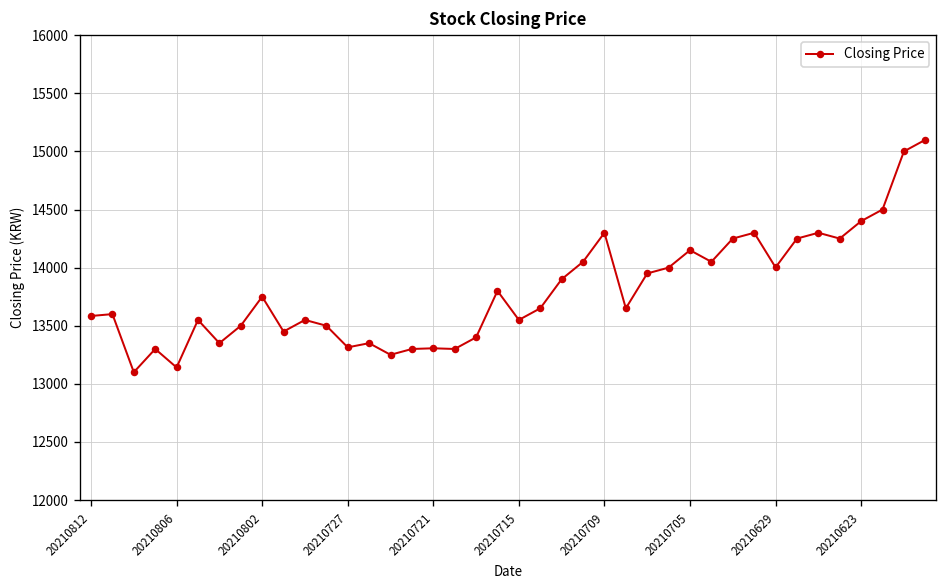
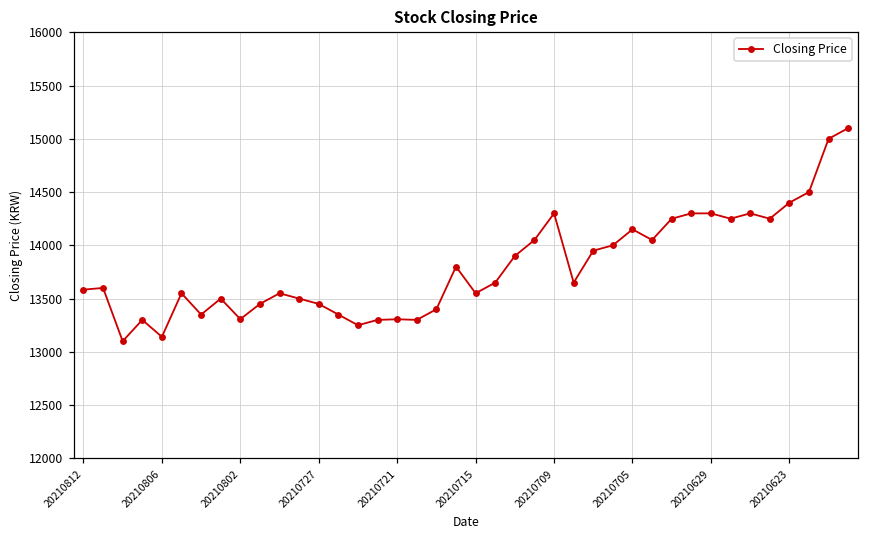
  {
    "20210812": 13600,
    "20210806": 13100,
-   "20210802": 13800,
-   "20210727": 13300,
+   "20210802": 13300,
+   "20210727": 13500,
    "20210721": 13300,
    "20210715": 13600,
    "20210709": 14300,
    "20210705": 14200,
-   "20210629": 14000,
+   "20210629": 14300,
    "20210623": 14400
  }
